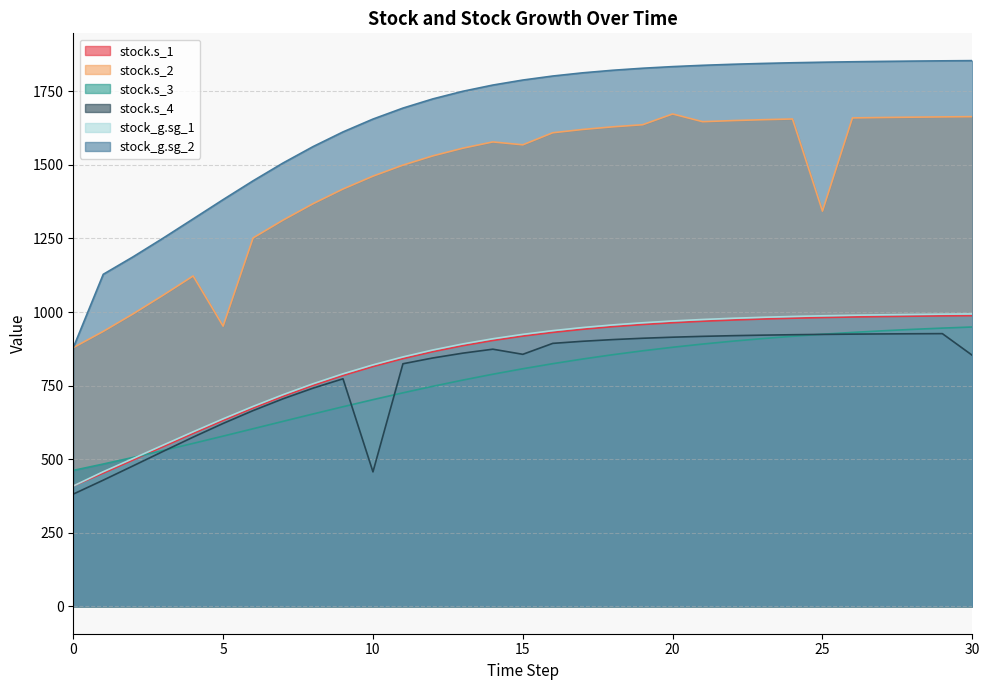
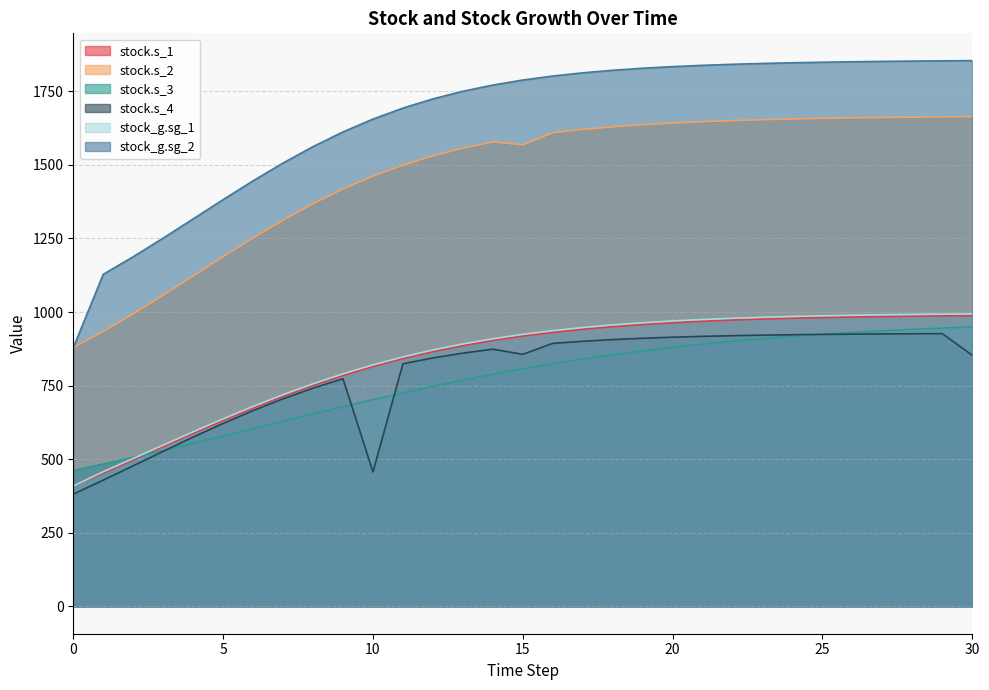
  {
    "stock.s_2": {
-     "5": 950,
+     "5": 1190,
      "10": 1460,
      "15": 1570,
-     "20": 1670,
-     "25": 1340,
+     "20": 1640,
+     "25": 1660,
      "30": 1660
    },
    "stock.s_4": {
      "0": 380,
      "5": 620,
      "10": 460,
      "15": 860,
      "20": 910,
      "30": 850
    }
  }
